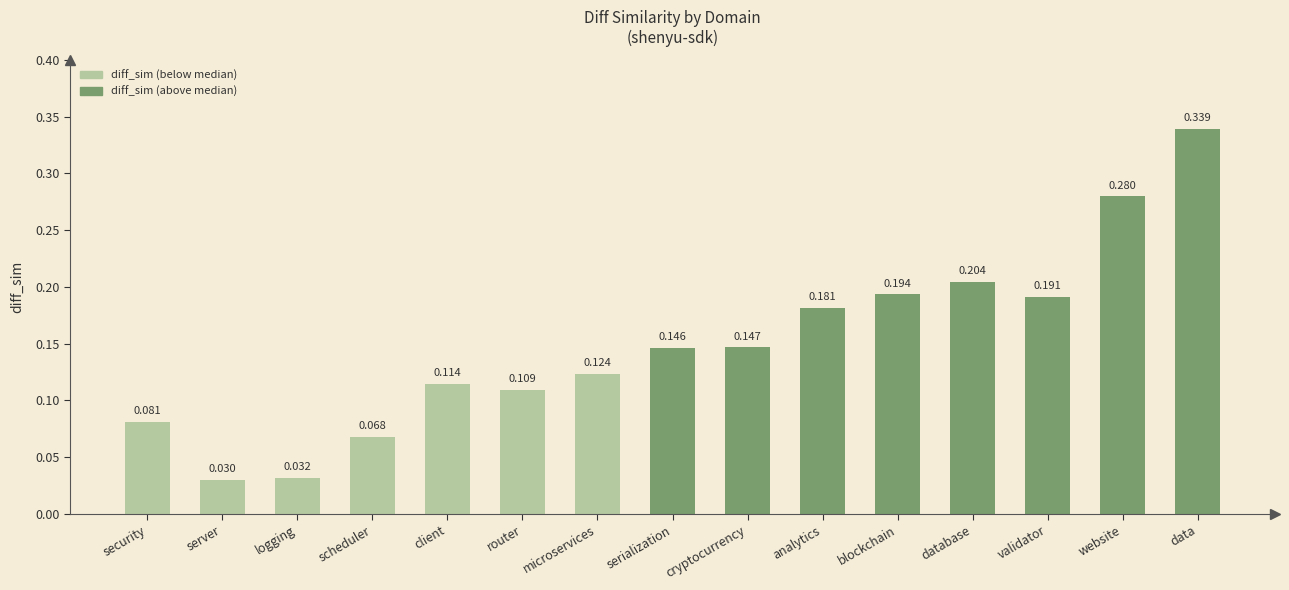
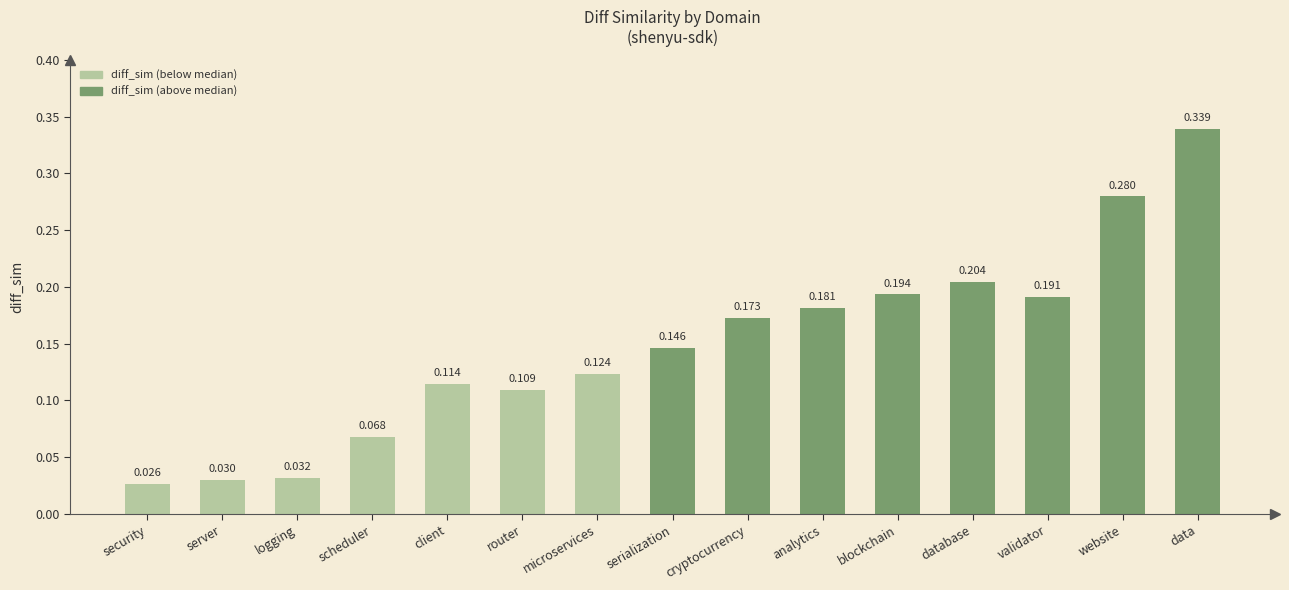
  {
-   "security": 0.081,
+   "security": 0.026,
    "server": 0.030,
    "logging": 0.032,
    "scheduler": 0.068,
    "client": 0.114,
    "router": 0.109,
    "microservices": 0.124,
    "serialization": 0.146,
-   "cryptocurrency": 0.147,
+   "cryptocurrency": 0.173,
    "analytics": 0.181,
    "blockchain": 0.194,
    "database": 0.204,
    "validator": 0.191,
    "website": 0.280,
    "data": 0.339
  }
